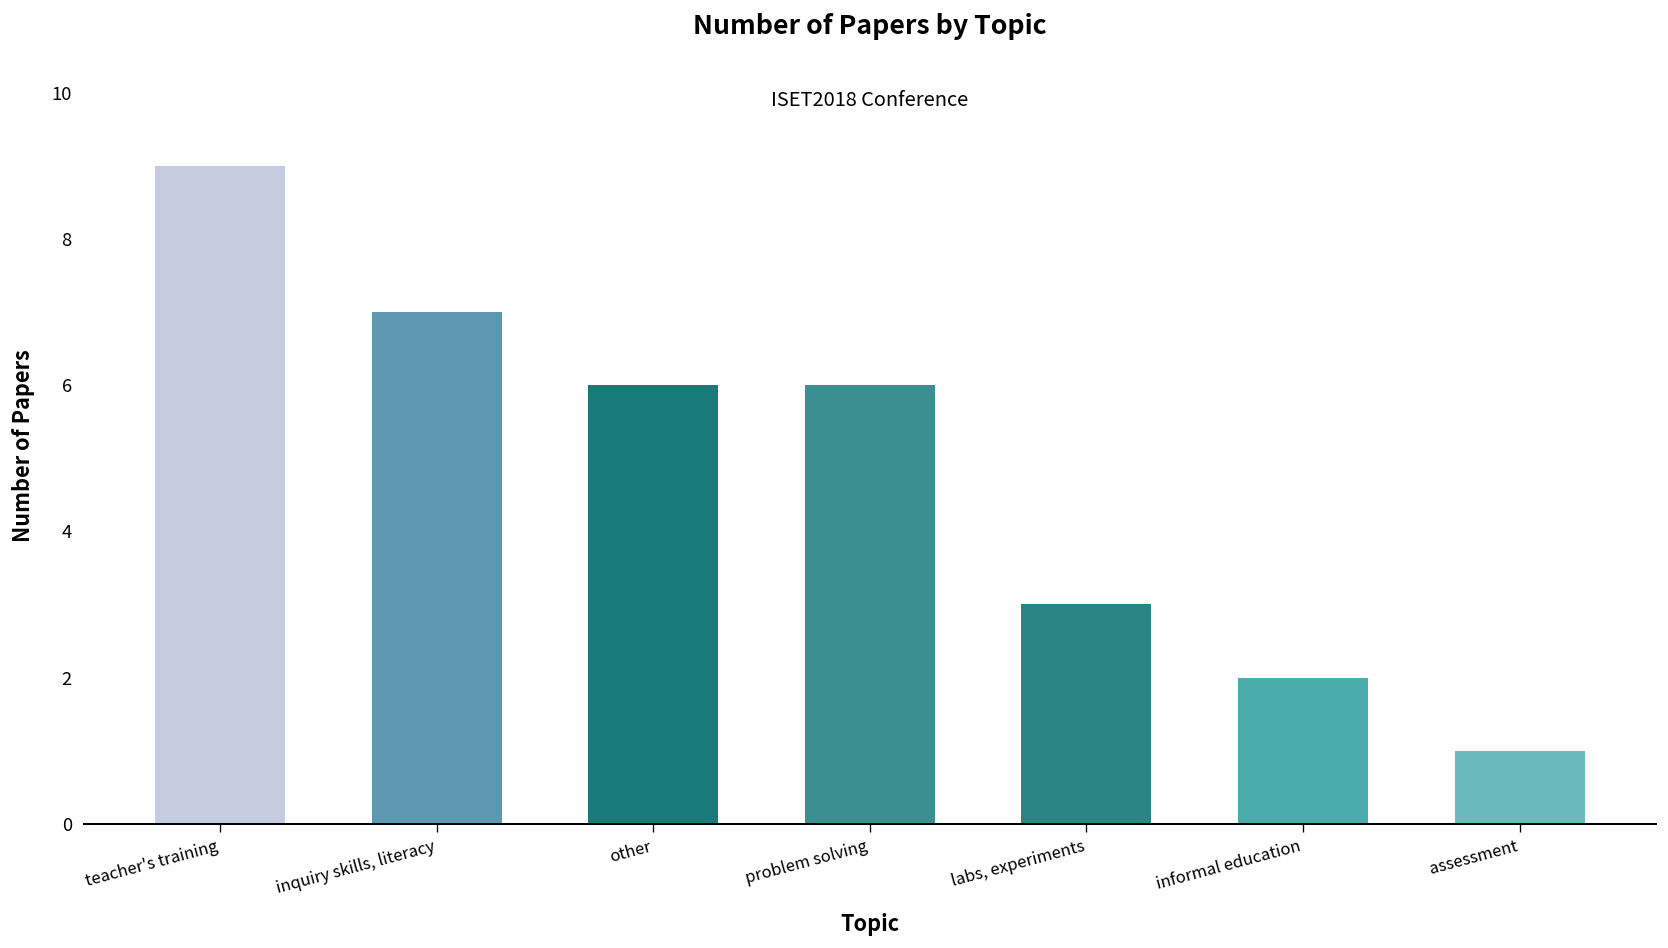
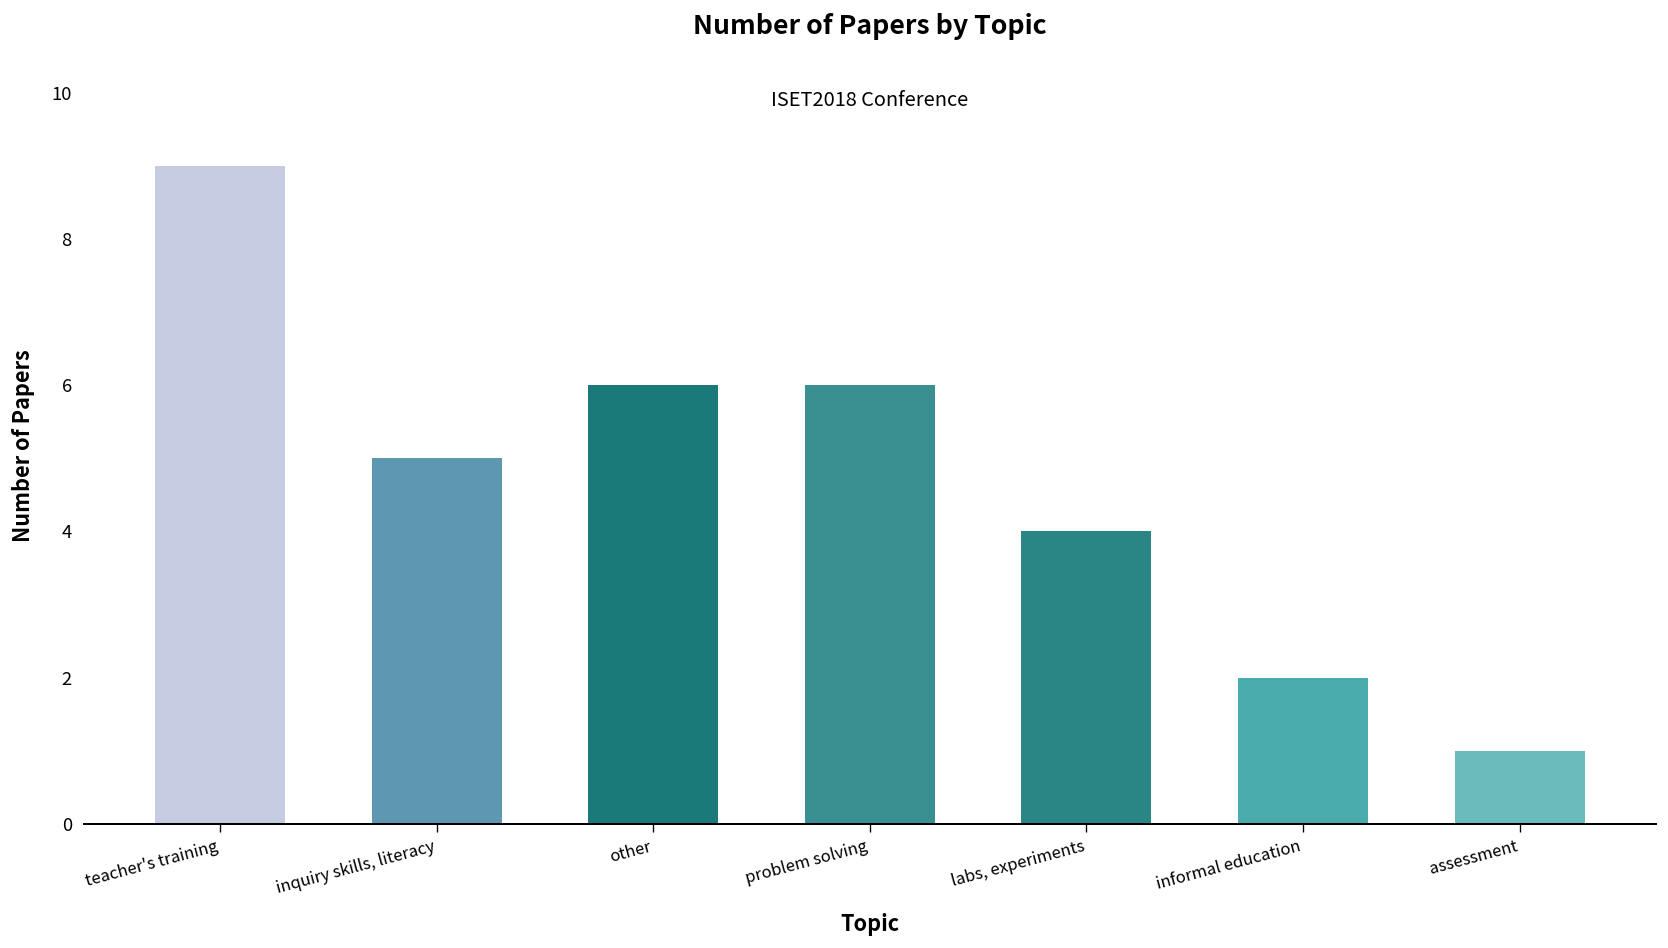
  {
    "teacher's training": 9,
-   "inquiry skills, literacy": 7,
+   "inquiry skills, literacy": 5,
    "other": 6,
    "problem solving": 6,
-   "labs, experiments": 3,
+   "labs, experiments": 4,
    "informal education": 2,
    "assessment": 1
  }
